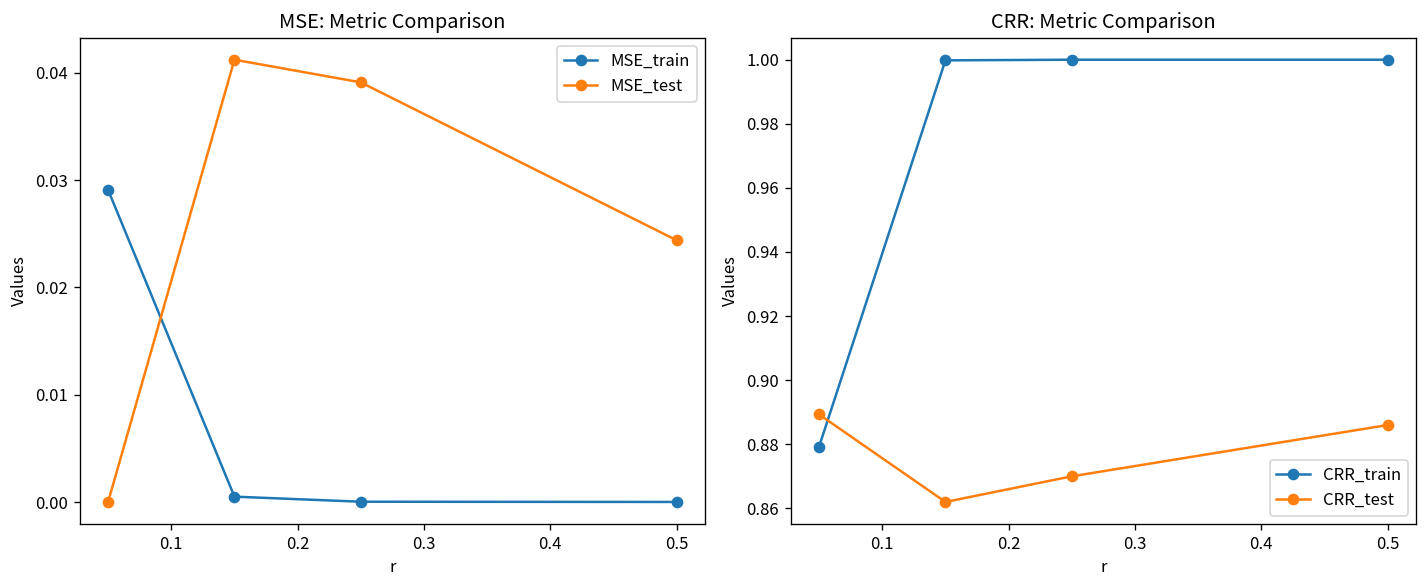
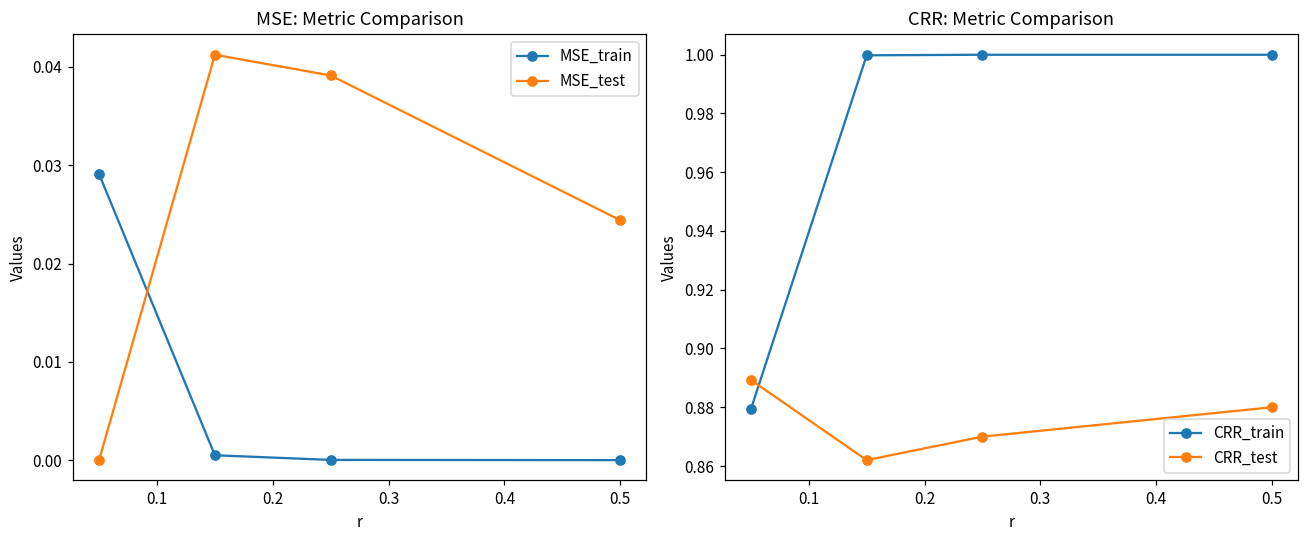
  {
    "MSE: Metric Comparison": {
      "MSE_train": {
        "0.5": 0.000
      },
      "MSE_test": {
        "0.5": 0.024
      }
    },
    "CRR: Metric Comparison": {
      "CRR_train": {
        "0.5": 1.000
      },
      "CRR_test": {
-       "0.5": 0.886
+       "0.5": 0.880
      }
    }
  }
